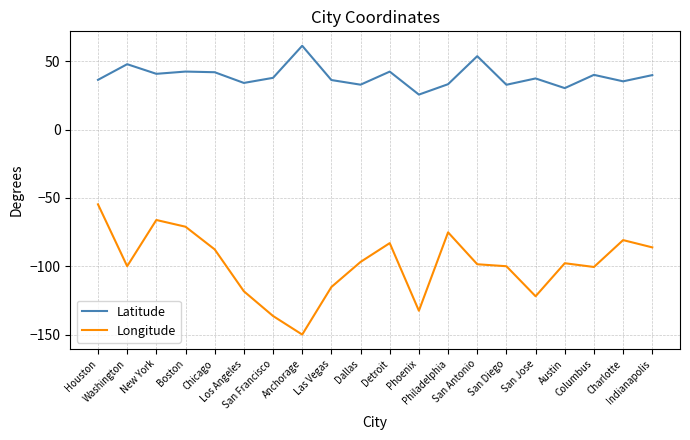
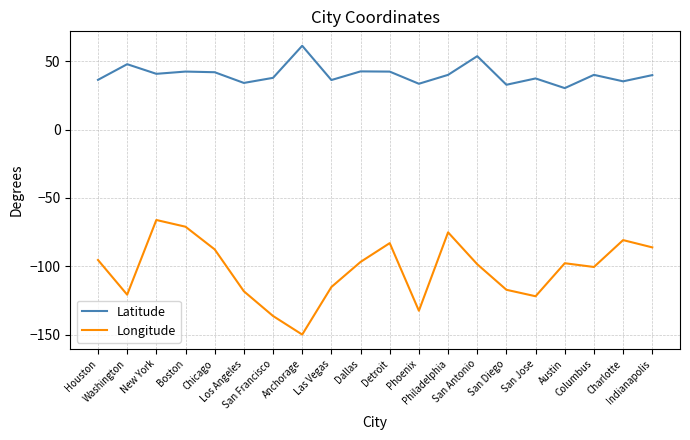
  {
    "Latitude": {
      "Houston": 36,
      "Washington": 48,
      "New York": 41,
      "Boston": 42,
      "Chicago": 42,
      "Los Angeles": 34,
      "San Francisco": 38,
      "Anchorage": 61,
      "Las Vegas": 36,
-     "Dallas": 33,
+     "Dallas": 42,
      "Detroit": 42,
-     "Phoenix": 26,
-     "Philadelphia": 33,
+     "Phoenix": 33,
+     "Philadelphia": 40,
      "San Antonio": 54,
      "San Diego": 33,
      "San Jose": 37,
      "Austin": 30,
      "Columbus": 40,
      "Charlotte": 35,
      "Indianapolis": 40
    },
    "Longitude": {
-     "Houston": -55,
-     "Washington": -100,
+     "Houston": -95,
+     "Washington": -121,
      "New York": -66,
      "Boston": -71,
      "Chicago": -88,
      "Los Angeles": -118,
      "San Francisco": -136,
      "Anchorage": -150,
      "Las Vegas": -115,
      "Dallas": -97,
      "Detroit": -83,
      "Phoenix": -132,
      "Philadelphia": -75,
      "San Antonio": -98,
-     "San Diego": -100,
+     "San Diego": -117,
      "San Jose": -122,
      "Austin": -98,
      "Columbus": -100,
      "Charlotte": -81,
      "Indianapolis": -86
    }
  }
